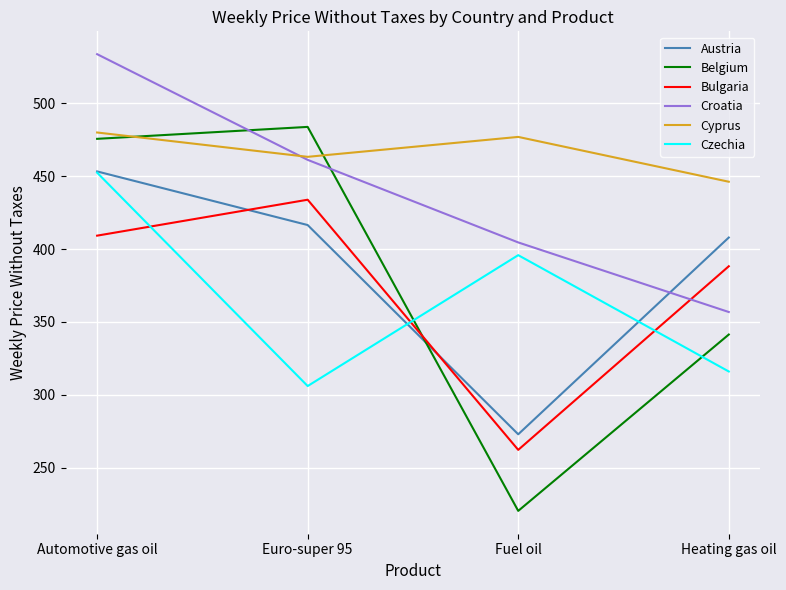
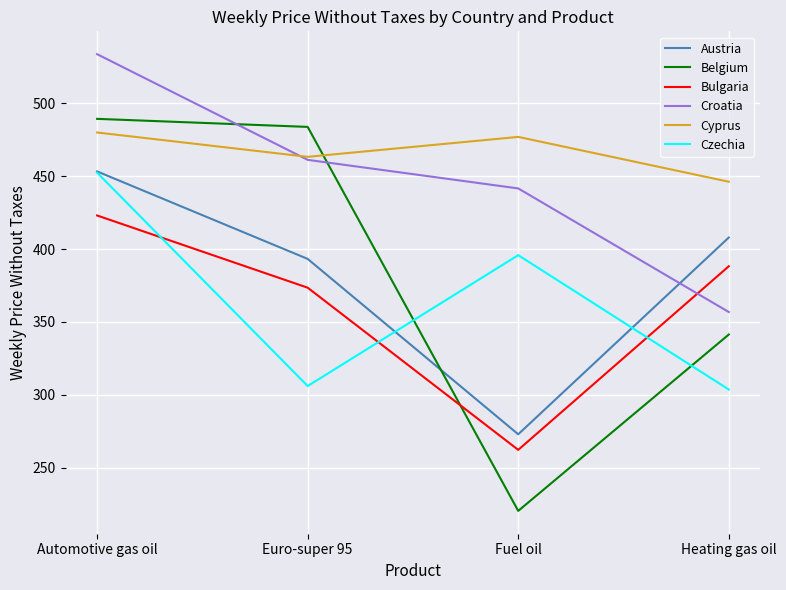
  {
    "Austria": {
-     "Euro-super 95": 416,
+     "Euro-super 95": 393,
      "Fuel oil": 273,
      "Heating gas oil": 408
    },
    "Belgium": {
-     "Automotive gas oil": 476,
+     "Automotive gas oil": 489,
      "Euro-super 95": 484,
      "Fuel oil": 220,
      "Heating gas oil": 341
    },
    "Bulgaria": {
-     "Automotive gas oil": 409,
-     "Euro-super 95": 434,
+     "Automotive gas oil": 423,
+     "Euro-super 95": 374,
      "Fuel oil": 262,
      "Heating gas oil": 388
    },
    "Croatia": {
      "Automotive gas oil": 534,
      "Euro-super 95": 461,
-     "Fuel oil": 405,
+     "Fuel oil": 442,
      "Heating gas oil": 357
    },
    "Cyprus": {
      "Automotive gas oil": 480,
      "Euro-super 95": 463,
      "Fuel oil": 477,
      "Heating gas oil": 446
    },
    "Czechia": {
      "Euro-super 95": 306,
      "Fuel oil": 396,
-     "Heating gas oil": 316
+     "Heating gas oil": 304
    }
  }
